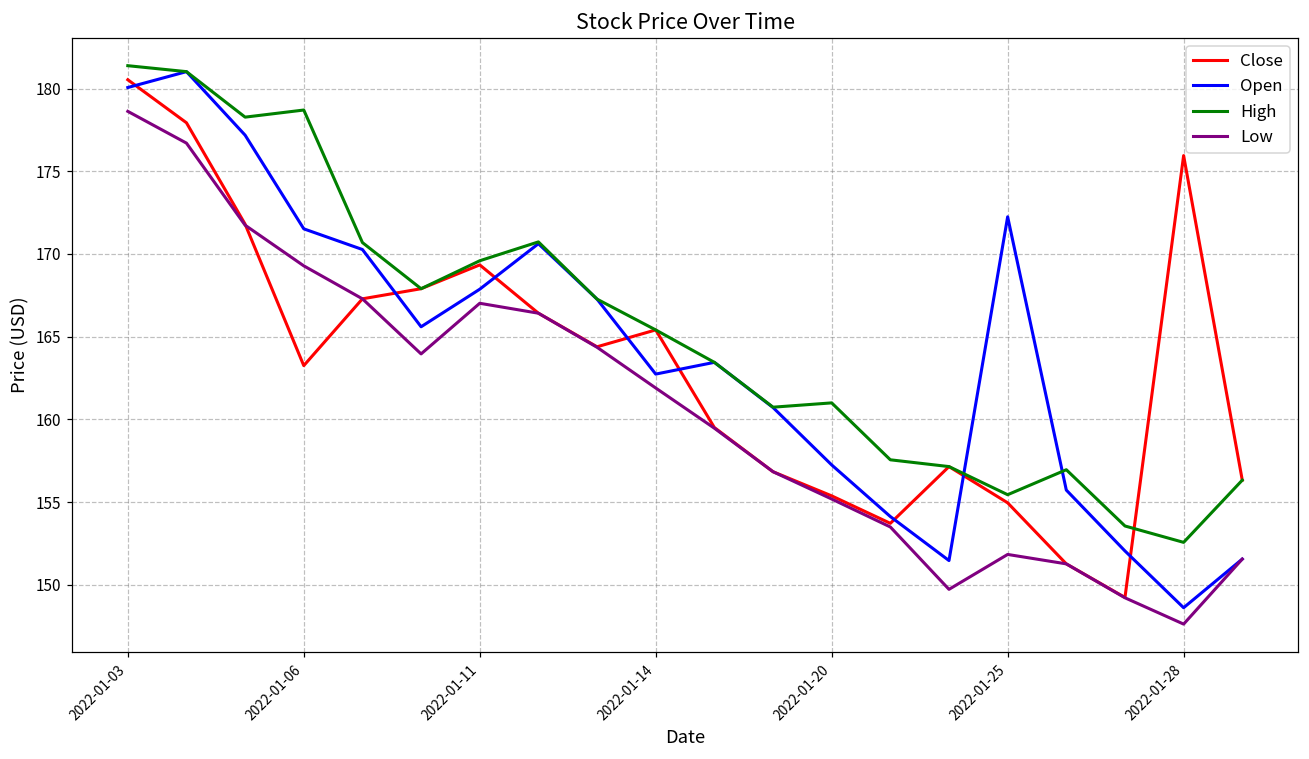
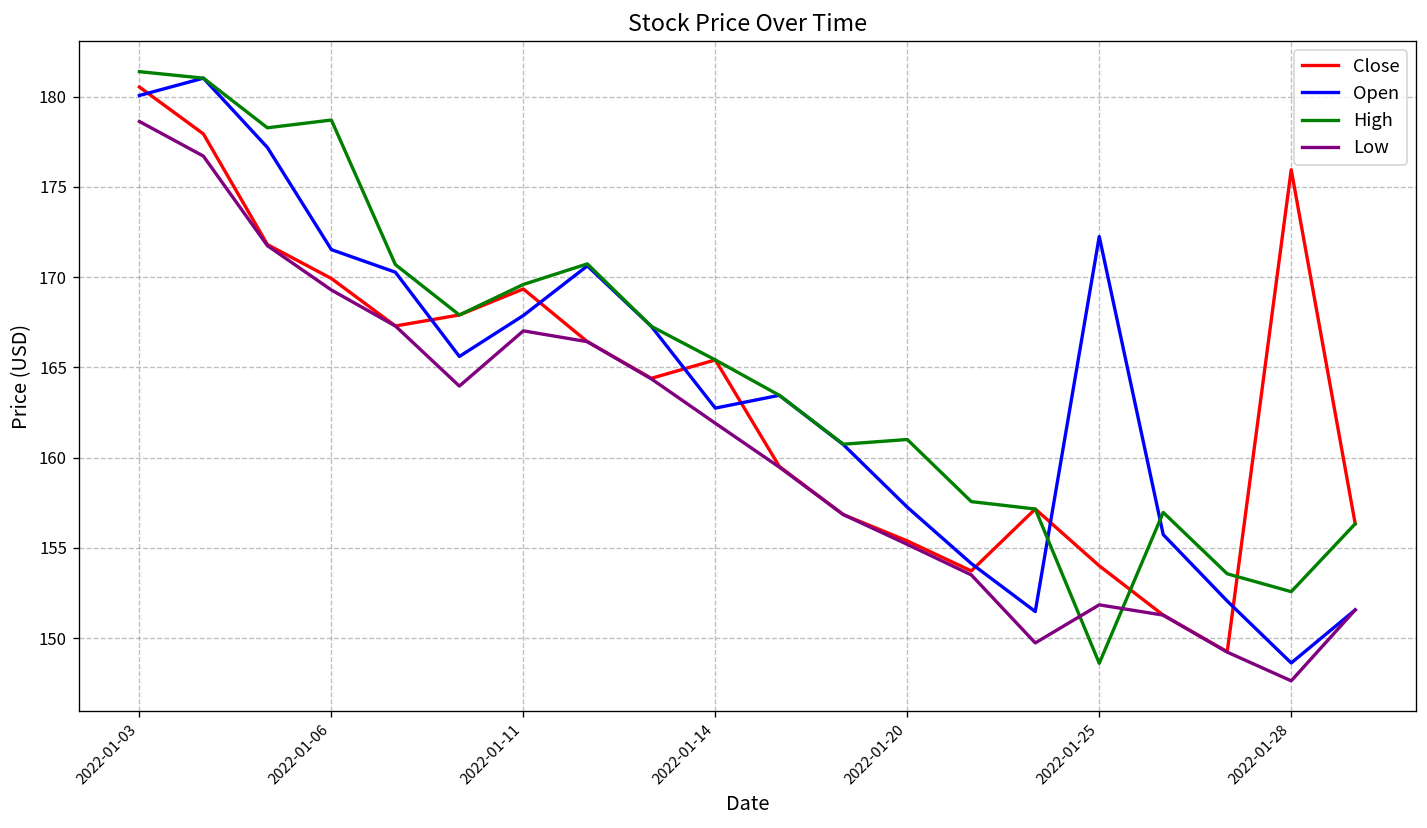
  {
    "Close": {
      "2022-01-03": 180.5,
-     "2022-01-06": 163.3,
+     "2022-01-06": 169.9,
      "2022-01-11": 169.3,
      "2022-01-20": 155.4,
-     "2022-01-25": 155.0,
+     "2022-01-25": 154.0,
      "2022-01-28": 175.9
    },
    "Open": {
      "2022-01-03": 180.1,
      "2022-01-06": 171.5,
      "2022-01-11": 167.9,
      "2022-01-14": 162.7,
      "2022-01-20": 157.3,
      "2022-01-25": 172.2,
      "2022-01-28": 148.6
    },
    "High": {
      "2022-01-03": 181.4,
      "2022-01-06": 178.7,
      "2022-01-11": 169.6,
      "2022-01-20": 161.0,
-     "2022-01-25": 155.4,
+     "2022-01-25": 148.6,
      "2022-01-28": 152.6
    },
    "Low": {
      "2022-01-03": 178.6,
      "2022-01-06": 169.3,
      "2022-01-11": 167.0,
      "2022-01-14": 161.9,
      "2022-01-20": 155.2,
      "2022-01-25": 151.8,
      "2022-01-28": 147.6
    }
  }
